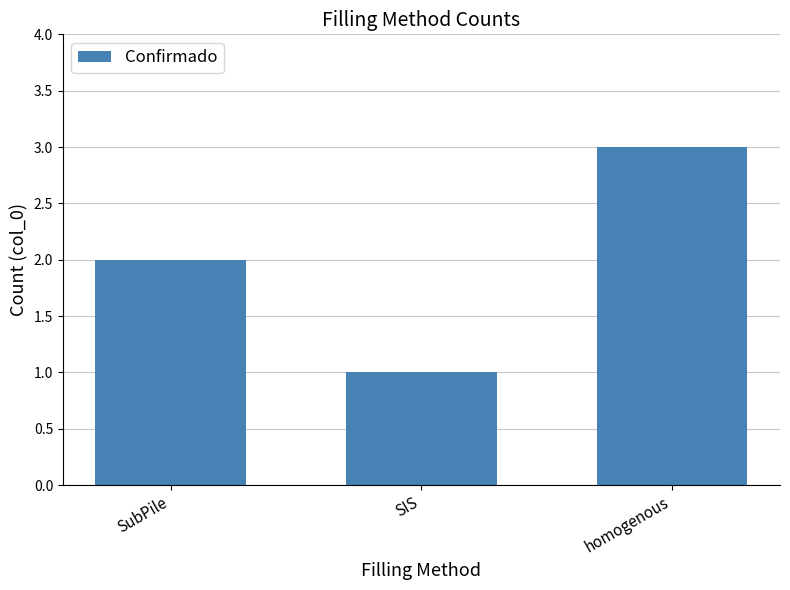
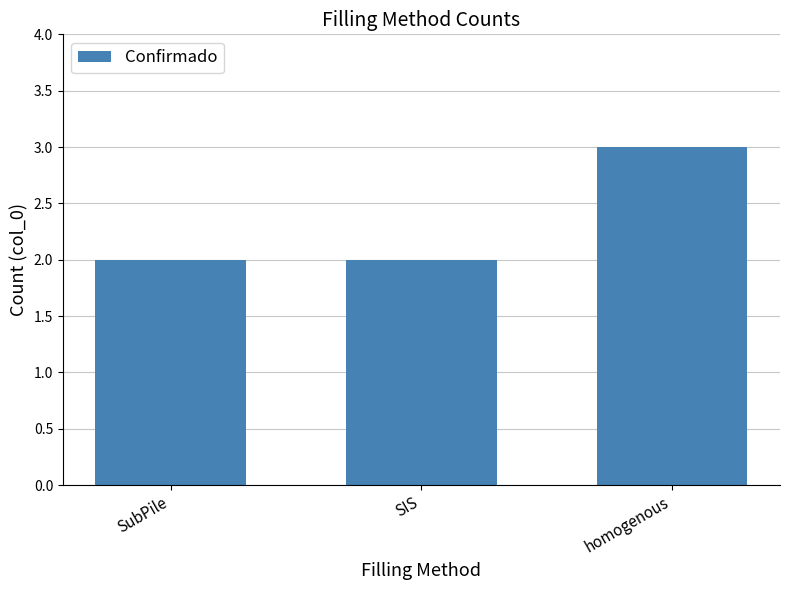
  {
    "SubPile": 2,
-   "SIS": 1,
+   "SIS": 2,
    "homogenous": 3
  }
